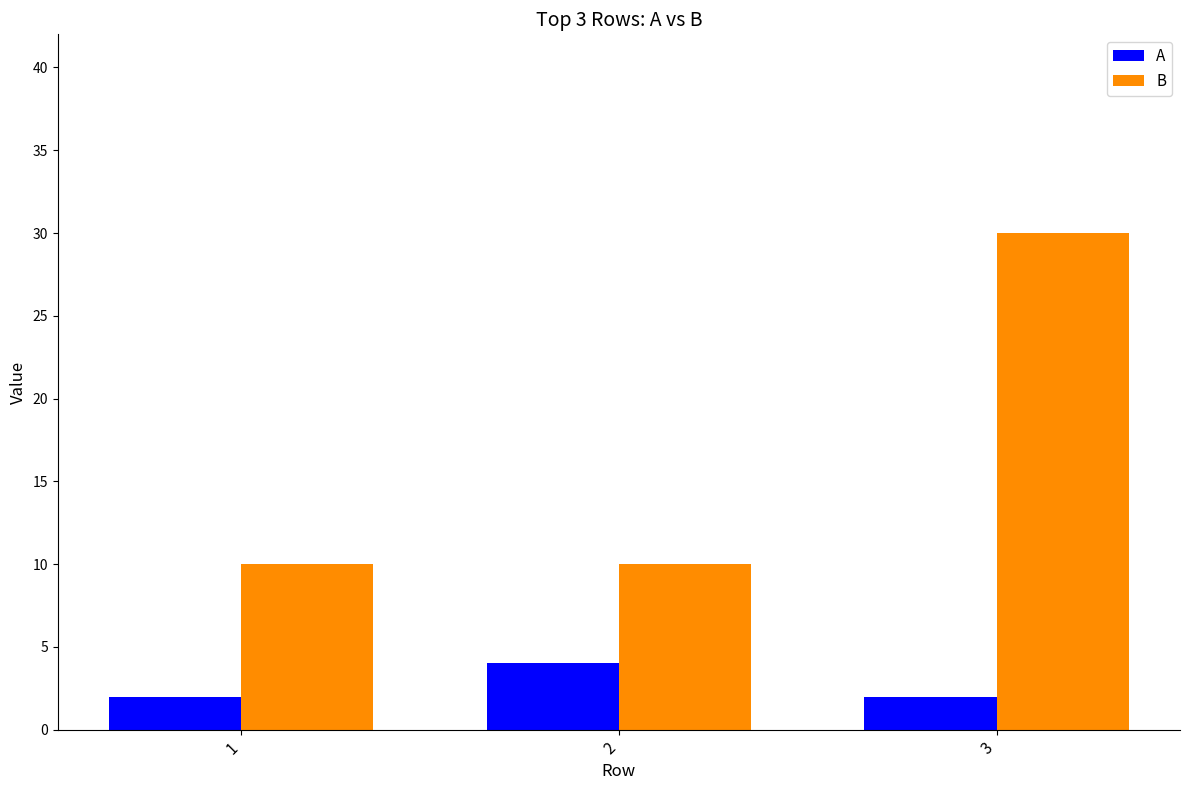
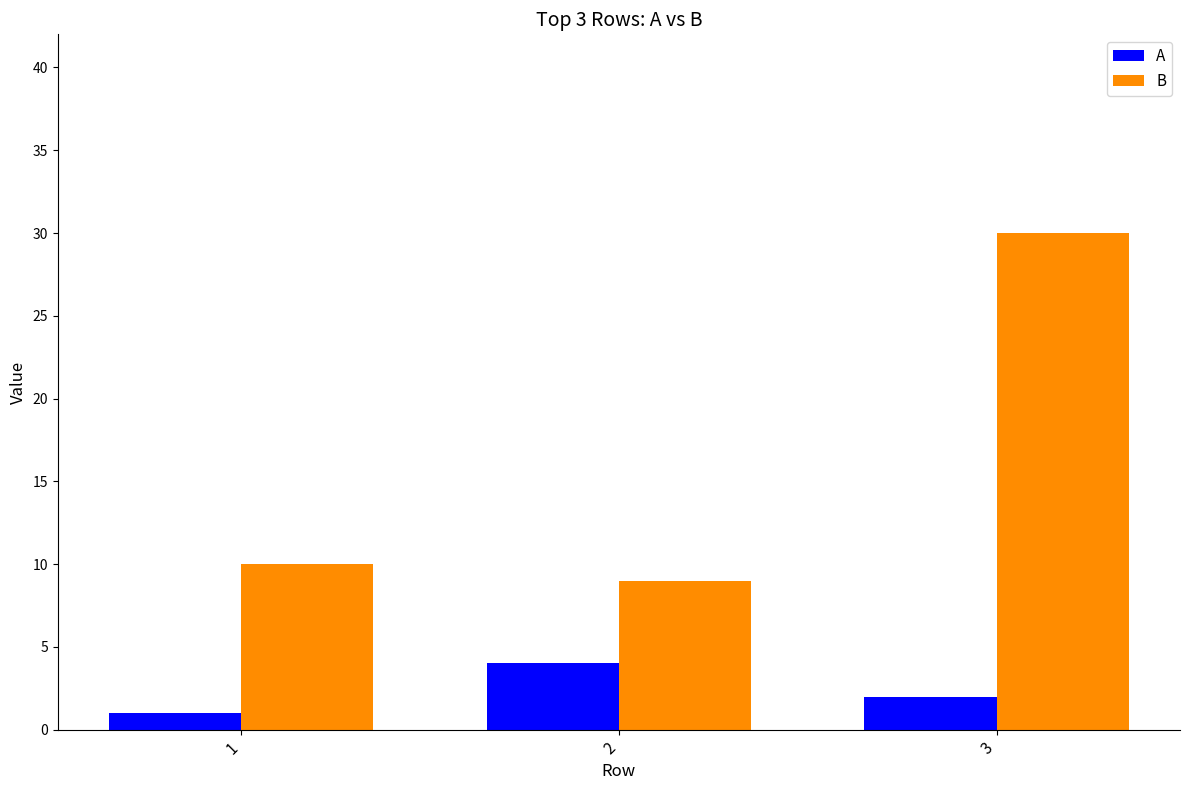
  {
    "A": {
-     "1": 2,
+     "1": 1,
      "2": 4,
      "3": 2
    },
    "B": {
      "1": 10,
-     "2": 10,
+     "2": 9,
      "3": 30
    }
  }
